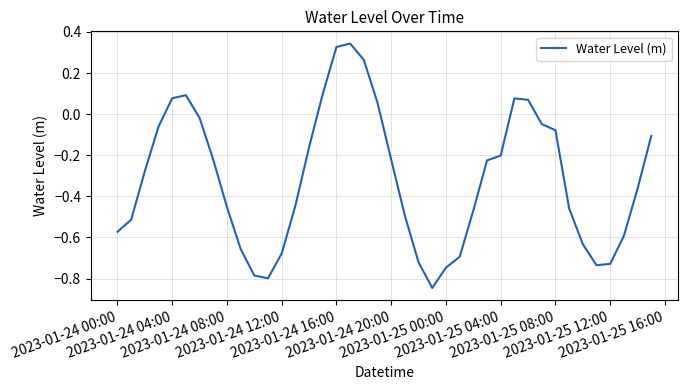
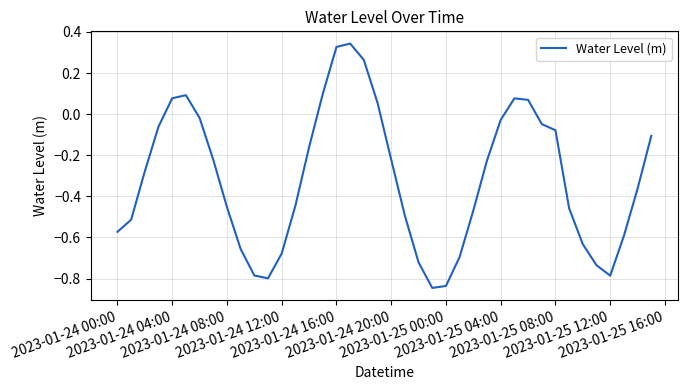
  {
    "2023-01-24 00:00": -0.57,
    "2023-01-24 04:00": 0.08,
    "2023-01-24 08:00": -0.45,
    "2023-01-24 12:00": -0.68,
    "2023-01-24 16:00": 0.33,
    "2023-01-24 20:00": -0.22,
-   "2023-01-25 00:00": -0.75,
-   "2023-01-25 04:00": -0.20,
+   "2023-01-25 00:00": -0.84,
+   "2023-01-25 04:00": -0.03,
    "2023-01-25 08:00": -0.08,
-   "2023-01-25 12:00": -0.73
+   "2023-01-25 12:00": -0.79
  }
